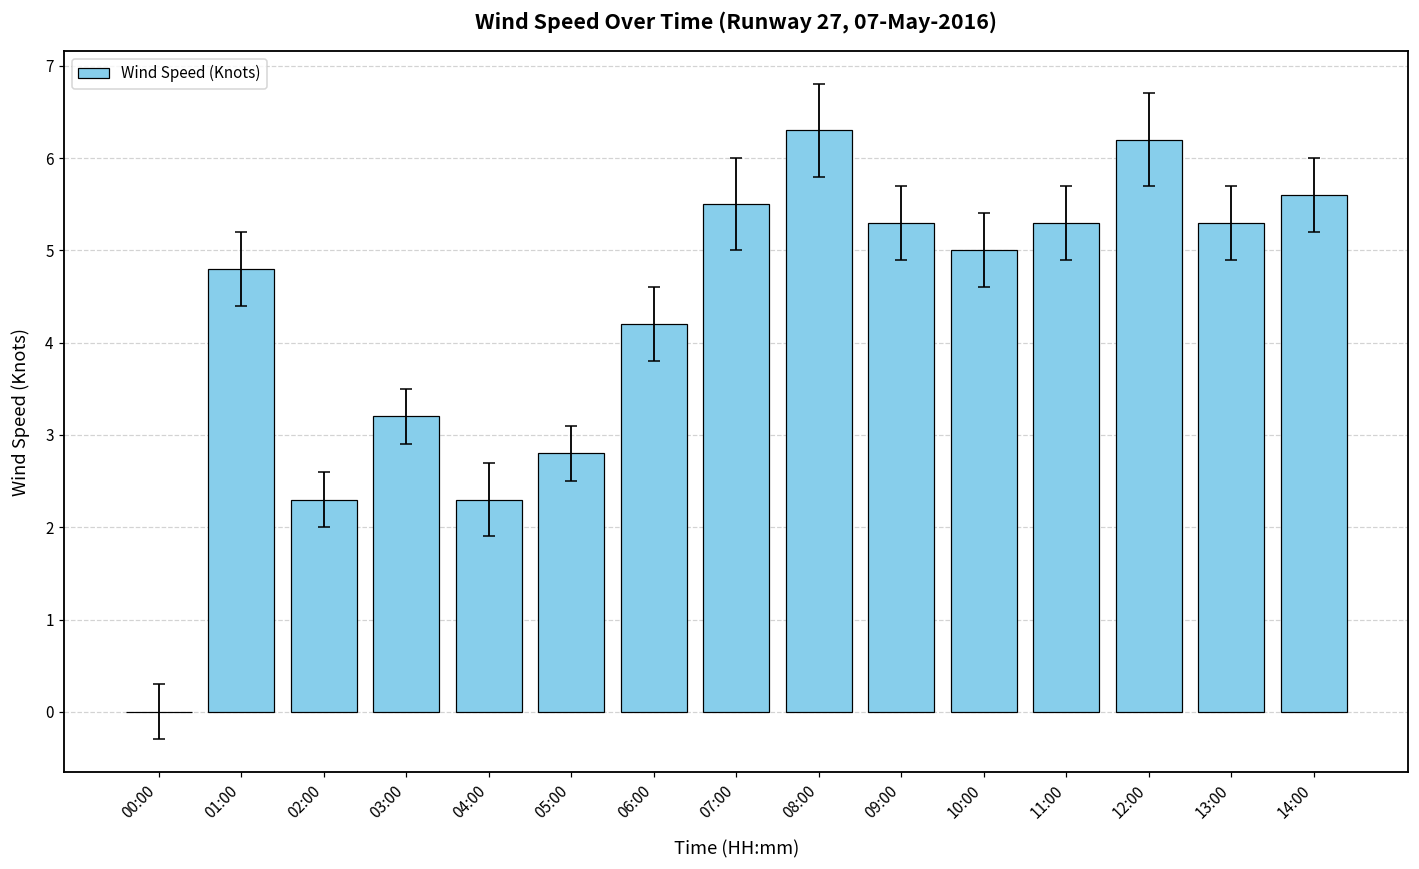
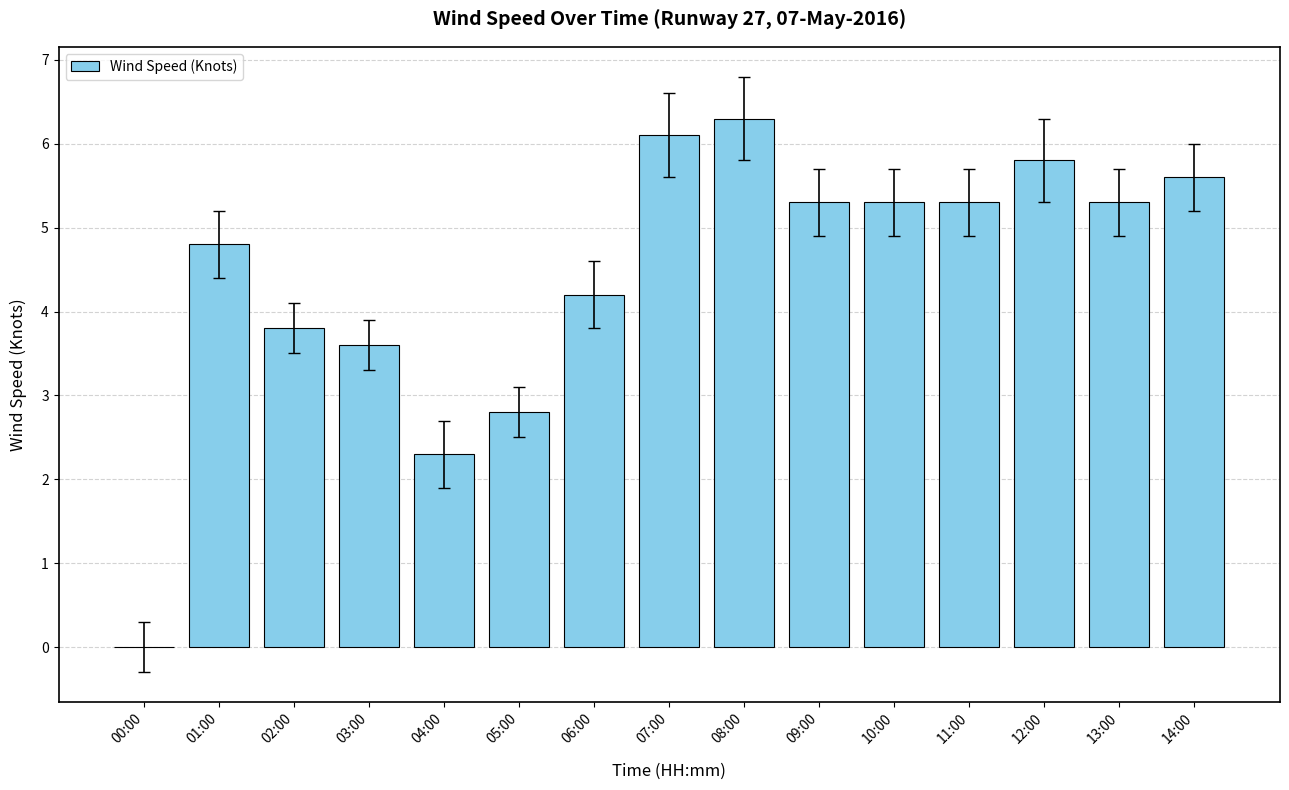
  {
    "Wind Speed (Knots)": {
      "00:00": 0.0,
      "01:00": 4.8,
-     "02:00": 2.3,
-     "03:00": 3.2,
+     "02:00": 3.8,
+     "03:00": 3.6,
      "04:00": 2.3,
      "05:00": 2.8,
      "06:00": 4.2,
-     "07:00": 5.5,
+     "07:00": 6.1,
      "08:00": 6.3,
      "09:00": 5.3,
-     "10:00": 5.0,
+     "10:00": 5.3,
      "11:00": 5.3,
-     "12:00": 6.2,
+     "12:00": 5.8,
      "13:00": 5.3,
      "14:00": 5.6
    }
  }
